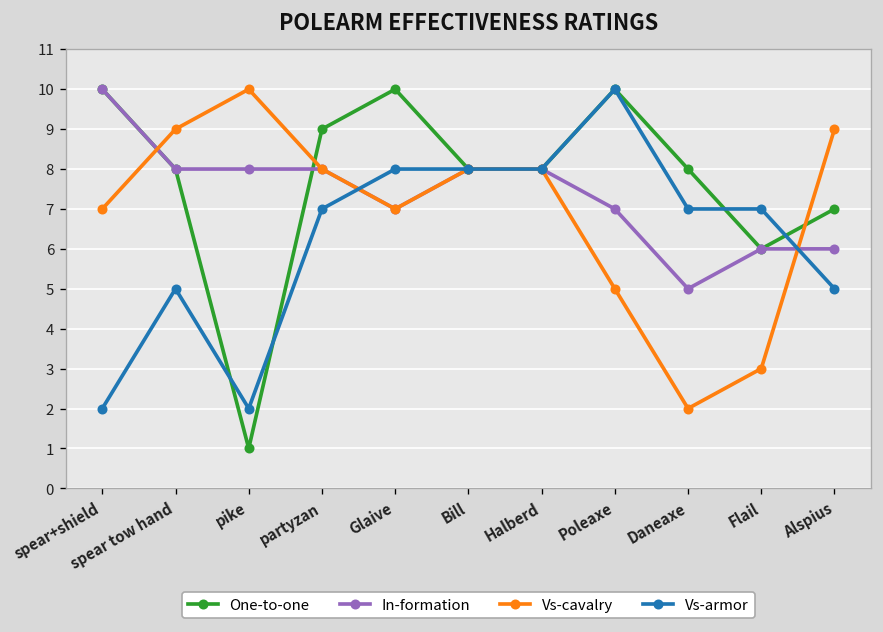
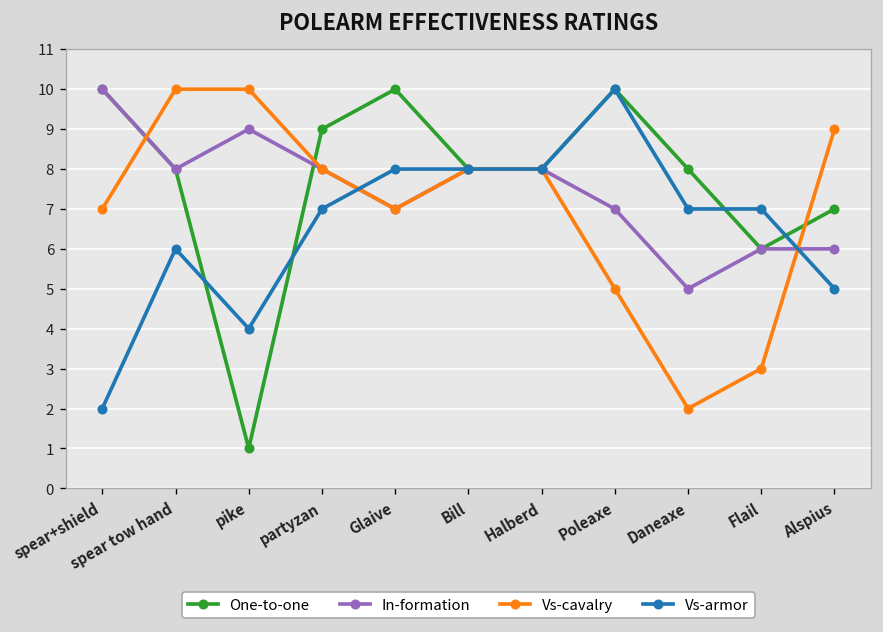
  {
    "One-to-one": {
      "pike": 1,
      "partyzan": 9,
      "Glaive": 10,
      "Daneaxe": 8,
      "Alspius": 7
    },
    "In-formation": {
-     "pike": 8,
+     "pike": 9,
      "Poleaxe": 7,
      "Daneaxe": 5,
      "Alspius": 6
    },
    "Vs-cavalry": {
      "spear+shield": 7,
-     "spear tow hand": 9,
+     "spear tow hand": 10,
      "pike": 10,
      "Poleaxe": 5,
      "Daneaxe": 2,
      "Flail": 3,
      "Alspius": 9
    },
    "Vs-armor": {
      "spear+shield": 2,
-     "spear tow hand": 5,
-     "pike": 2,
+     "spear tow hand": 6,
+     "pike": 4,
      "partyzan": 7,
      "Glaive": 8,
      "Daneaxe": 7,
      "Flail": 7,
      "Alspius": 5
    }
  }
